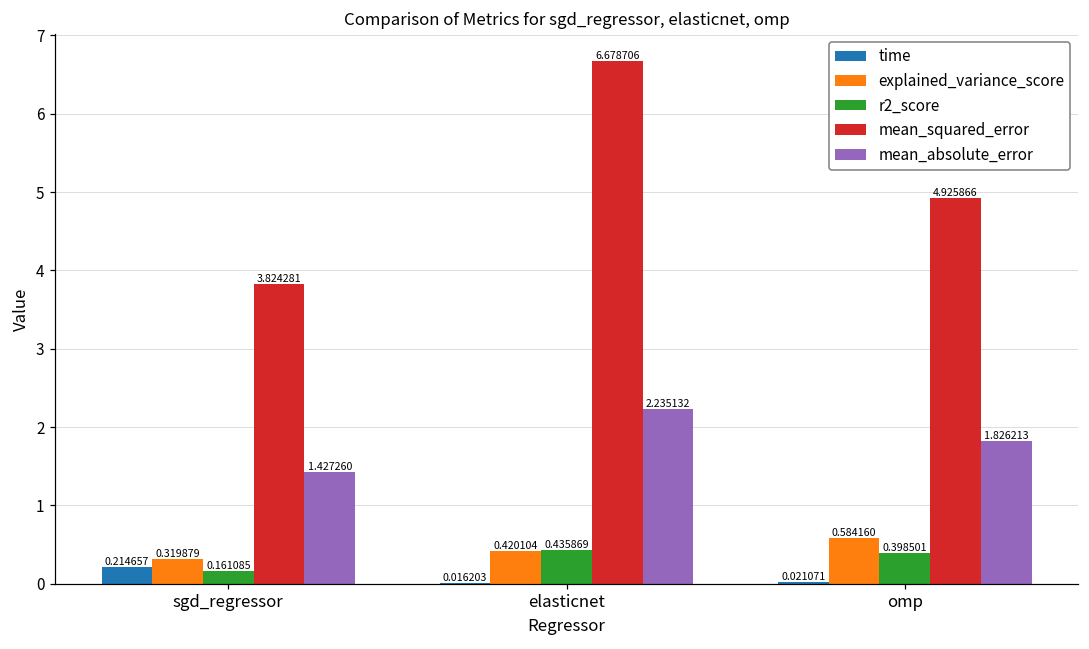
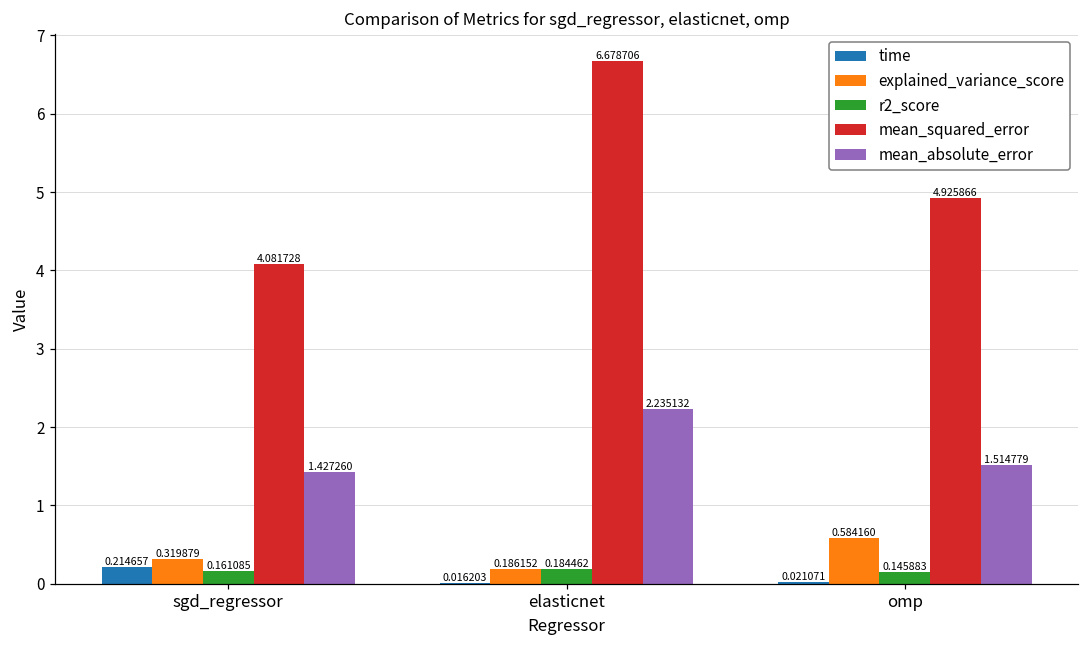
  {
    "time": {
      "sgd_regressor": 0.214657,
      "elasticnet": 0.016203,
      "omp": 0.021071
    },
    "explained_variance_score": {
      "sgd_regressor": 0.319879,
-     "elasticnet": 0.420104,
+     "elasticnet": 0.186152,
      "omp": 0.584160
    },
    "r2_score": {
      "sgd_regressor": 0.161085,
-     "elasticnet": 0.435869,
-     "omp": 0.398501
+     "elasticnet": 0.184462,
+     "omp": 0.145883
    },
    "mean_squared_error": {
-     "sgd_regressor": 3.824281,
+     "sgd_regressor": 4.081728,
      "elasticnet": 6.678706,
      "omp": 4.925866
    },
    "mean_absolute_error": {
      "sgd_regressor": 1.427260,
      "elasticnet": 2.235132,
-     "omp": 1.826213
+     "omp": 1.514779
    }
  }
